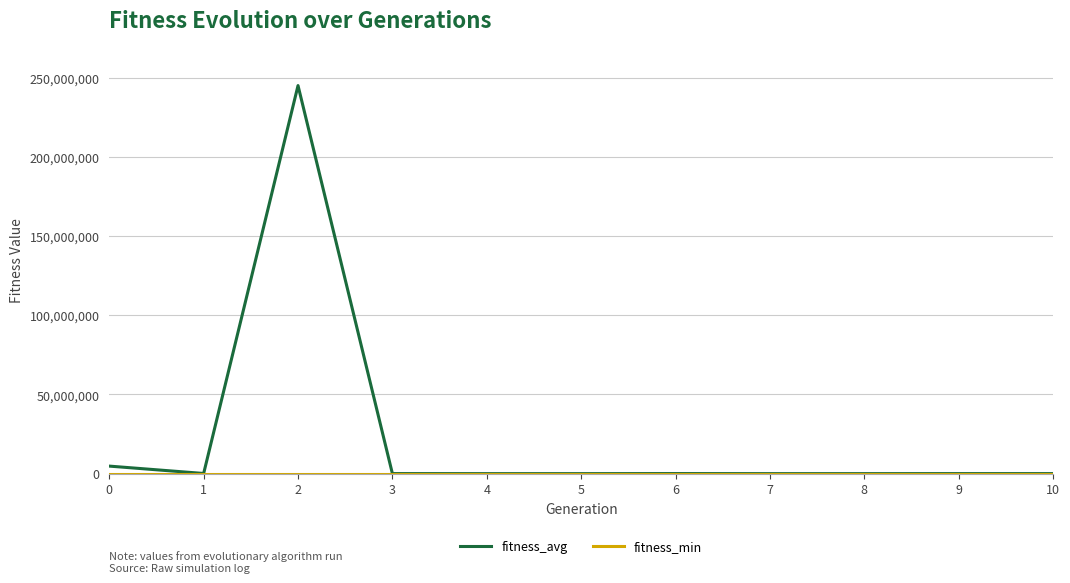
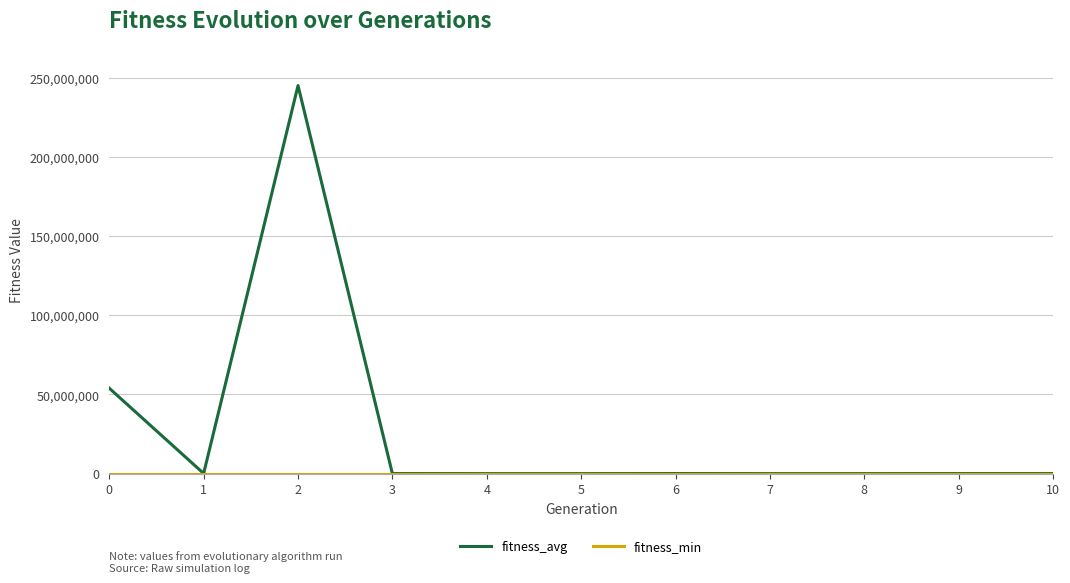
  {
    "fitness_avg": {
-     "0": "5,000,000",
+     "0": "54,000,000",
      "2": "245,000,000"
    },
    "fitness_min": {
      "0": "0",
      "2": "0"
    }
  }
